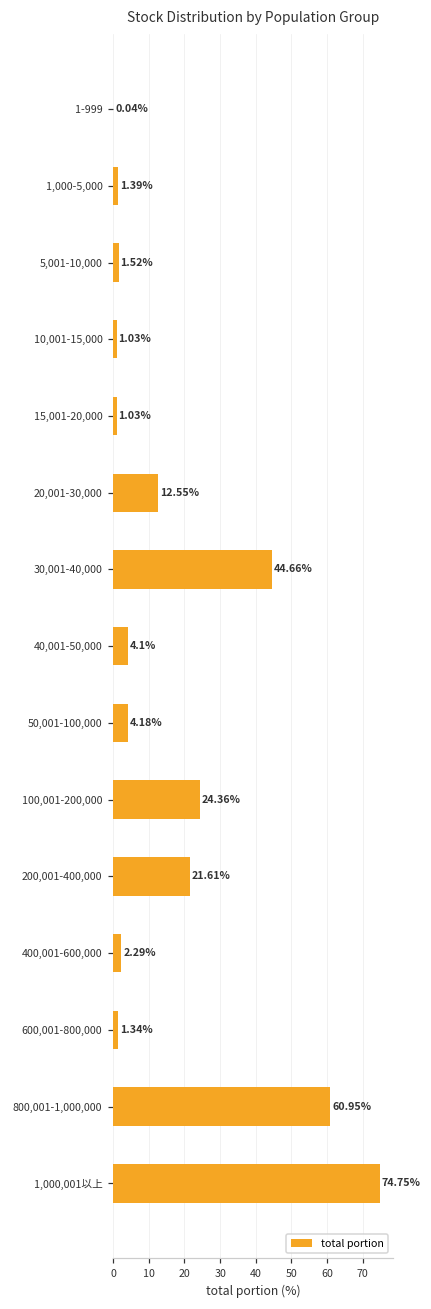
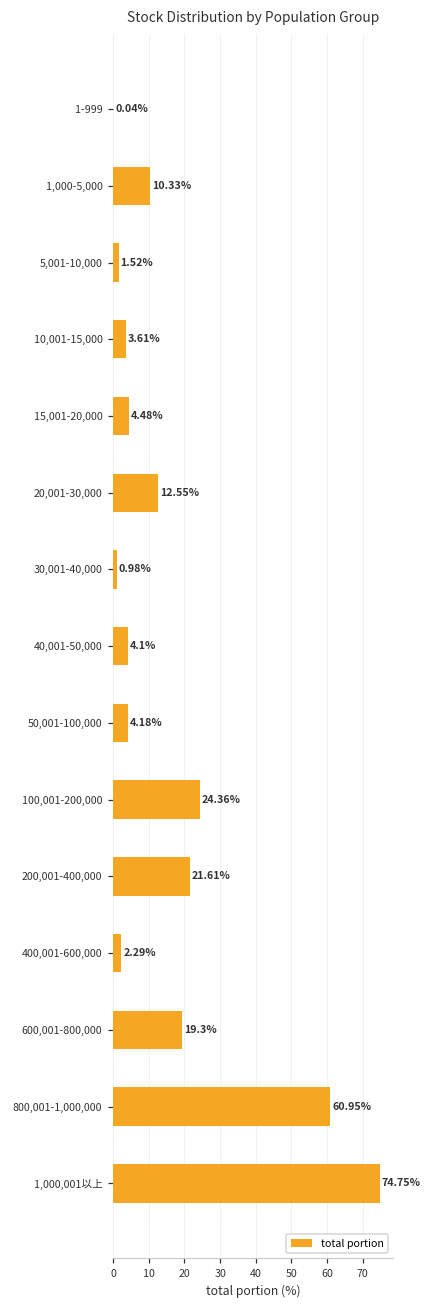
  {
    "1-999": "0.04%",
-   "1,000-5,000": "1.39%",
+   "1,000-5,000": "10.33%",
    "5,001-10,000": "1.52%",
-   "10,001-15,000": "1.03%",
-   "15,001-20,000": "1.03%",
+   "10,001-15,000": "3.61%",
+   "15,001-20,000": "4.48%",
    "20,001-30,000": "12.55%",
-   "30,001-40,000": "44.66%",
+   "30,001-40,000": "0.98%",
    "40,001-50,000": "4.1%",
    "50,001-100,000": "4.18%",
    "100,001-200,000": "24.36%",
    "200,001-400,000": "21.61%",
    "400,001-600,000": "2.29%",
-   "600,001-800,000": "1.34%",
+   "600,001-800,000": "19.3%",
    "800,001-1,000,000": "60.95%",
    "1,000,001以上": "74.75%"
  }
